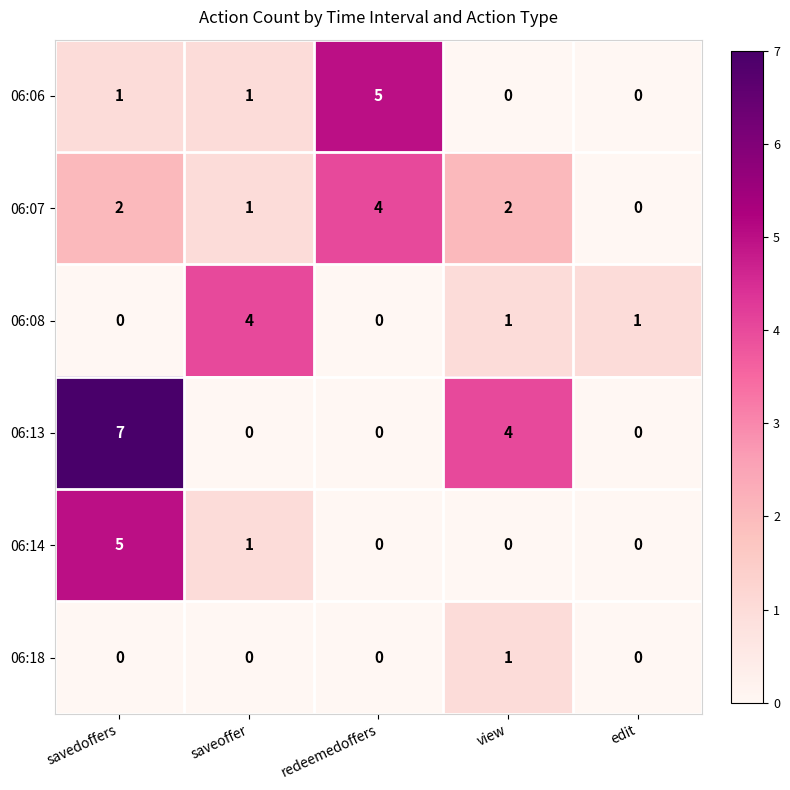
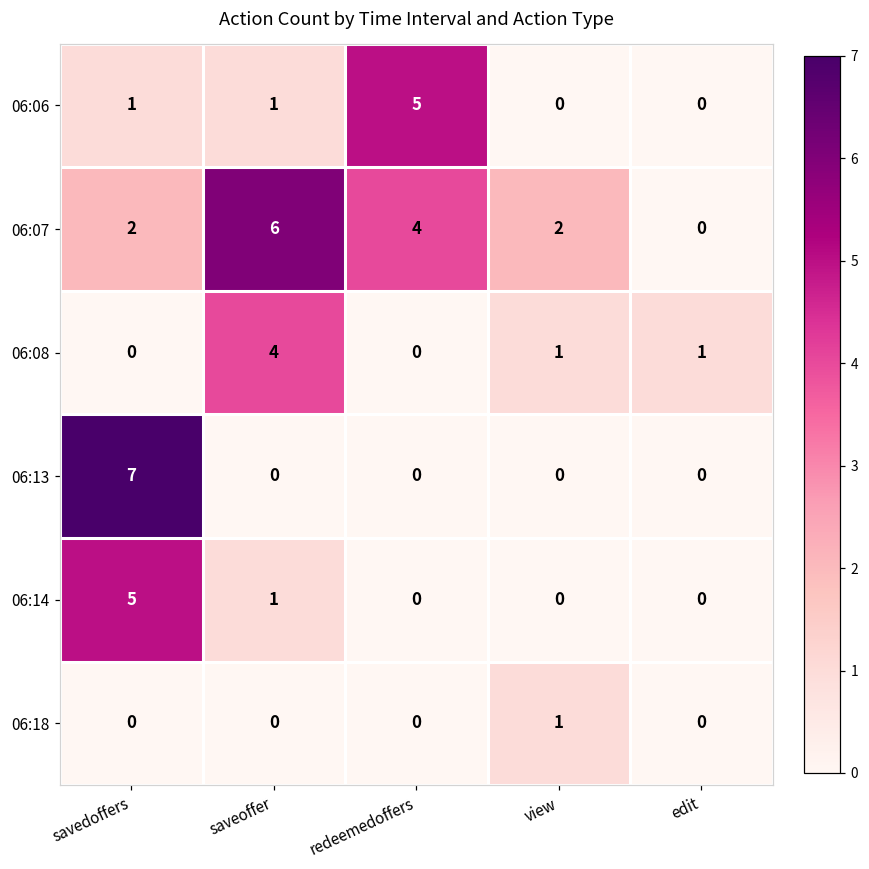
  {
    "06:06": {
      "savedoffers": 1,
      "saveoffer": 1,
      "redeemedoffers": 5,
      "view": 0,
      "edit": 0
    },
    "06:07": {
      "savedoffers": 2,
-     "saveoffer": 1,
+     "saveoffer": 6,
      "redeemedoffers": 4,
      "view": 2,
      "edit": 0
    },
    "06:08": {
      "savedoffers": 0,
      "saveoffer": 4,
      "redeemedoffers": 0,
      "view": 1,
      "edit": 1
    },
    "06:13": {
      "savedoffers": 7,
      "saveoffer": 0,
      "redeemedoffers": 0,
-     "view": 4,
+     "view": 0,
      "edit": 0
    },
    "06:14": {
      "savedoffers": 5,
      "saveoffer": 1,
      "redeemedoffers": 0,
      "view": 0,
      "edit": 0
    },
    "06:18": {
      "savedoffers": 0,
      "saveoffer": 0,
      "redeemedoffers": 0,
      "view": 1,
      "edit": 0
    }
  }
